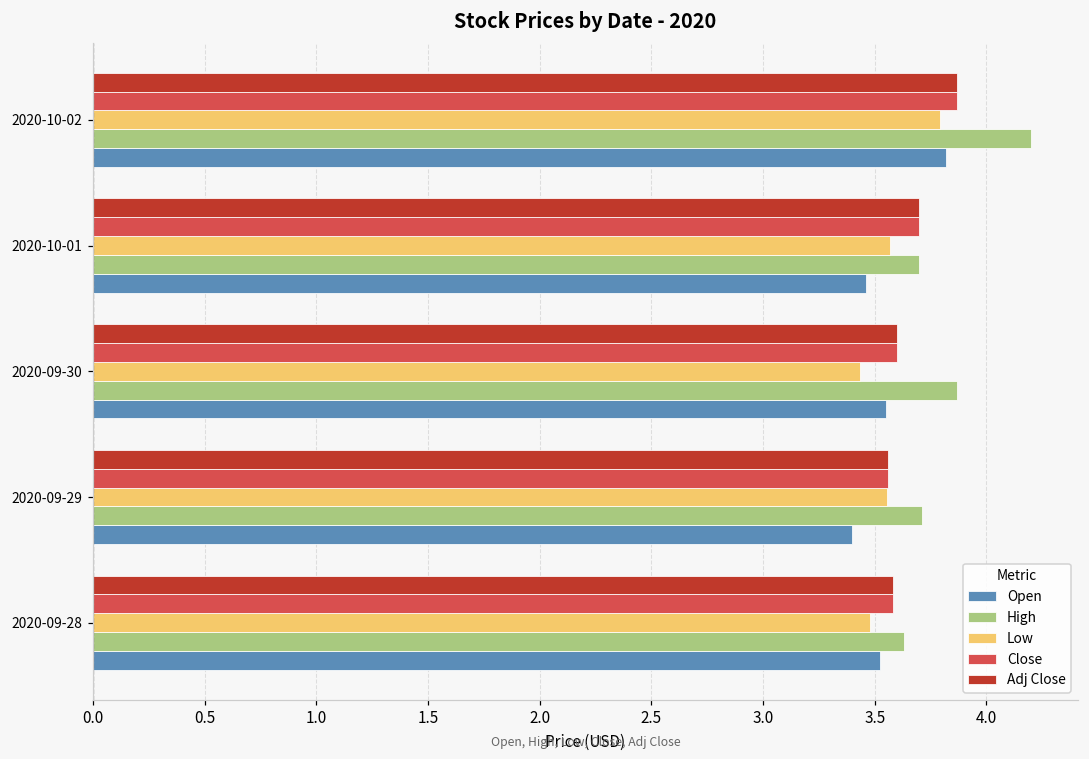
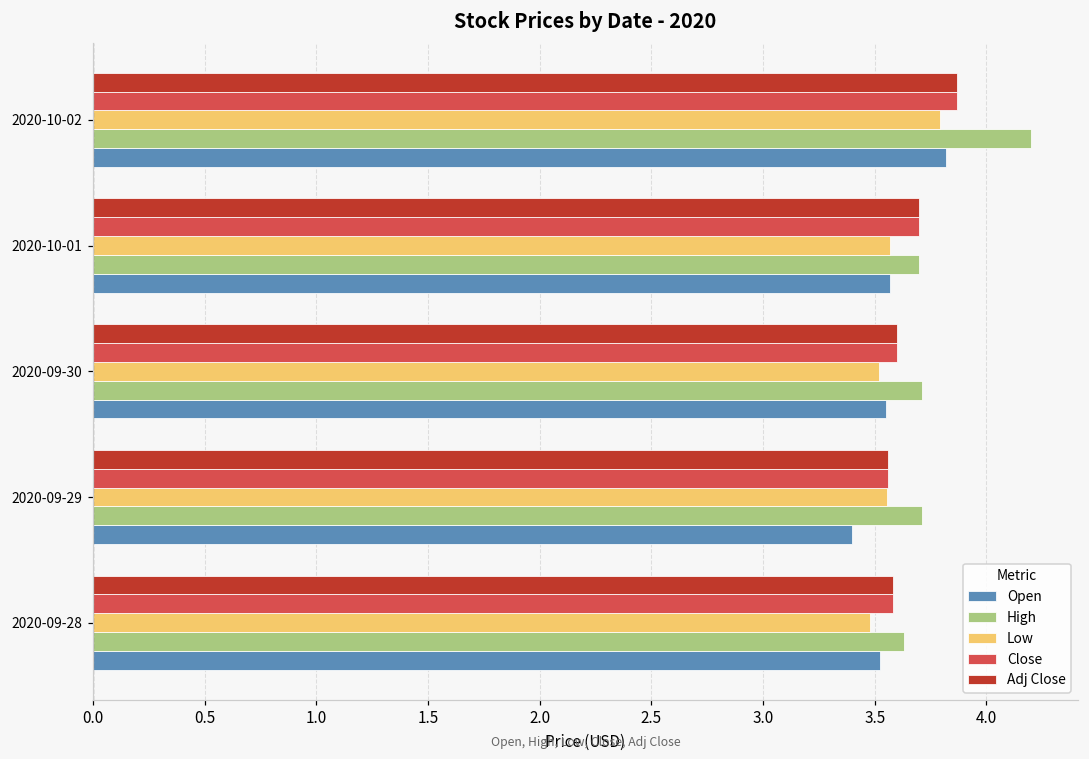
  {
    "Open": {
      "2020-10-02": 3.82,
-     "2020-10-01": 3.46,
+     "2020-10-01": 3.57,
      "2020-09-30": 3.55,
      "2020-09-29": 3.40,
      "2020-09-28": 3.52
    },
    "High": {
      "2020-10-02": 4.20,
      "2020-10-01": 3.70,
-     "2020-09-30": 3.87,
+     "2020-09-30": 3.71,
      "2020-09-29": 3.71,
      "2020-09-28": 3.63
    },
    "Low": {
      "2020-10-02": 3.79,
      "2020-10-01": 3.57,
-     "2020-09-30": 3.43,
+     "2020-09-30": 3.52,
      "2020-09-29": 3.55,
      "2020-09-28": 3.48
    }
  }
